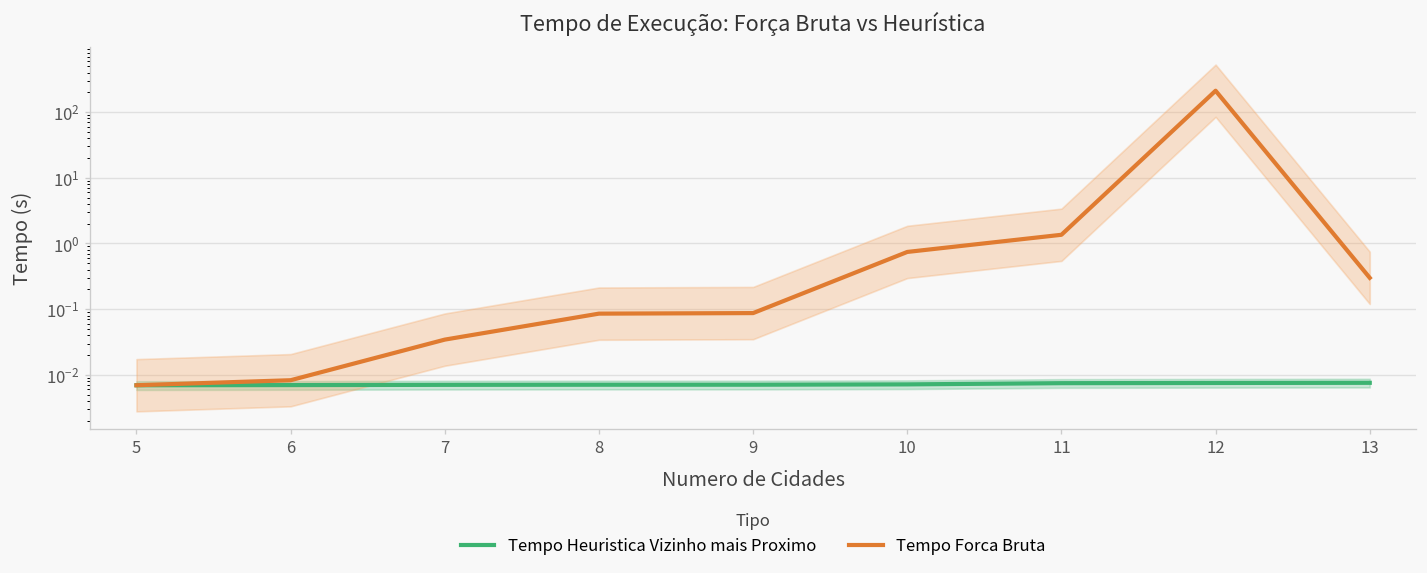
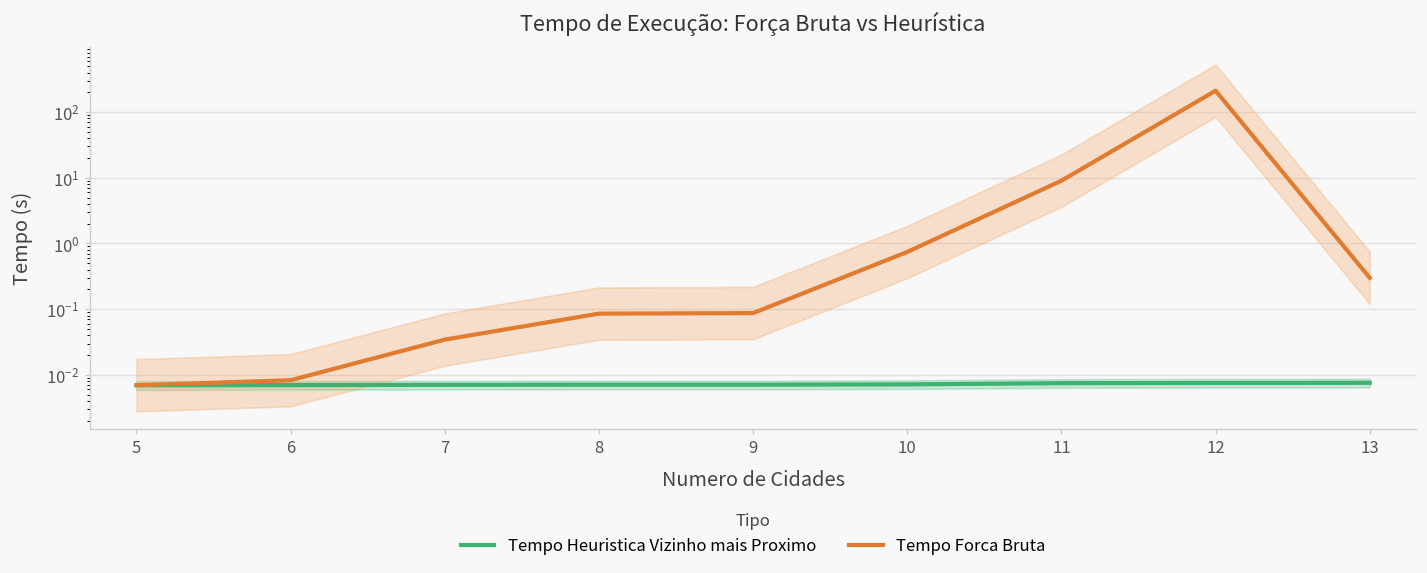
  {
    "Tempo Forca Bruta": {
      "7": 0.03,
      "8": 0.09,
      "9": 0.09,
      "10": 0.7,
-     "11": 1.4,
+     "11": 9,
      "12": 210,
      "13": 0.3
    }
  }
